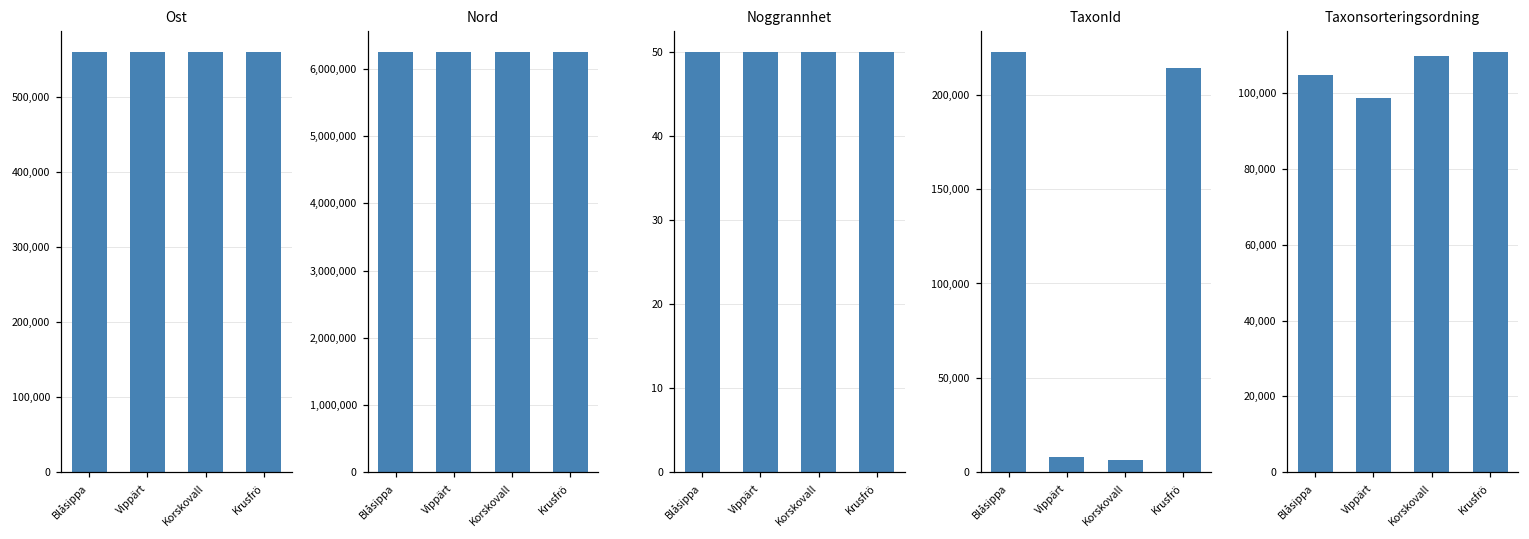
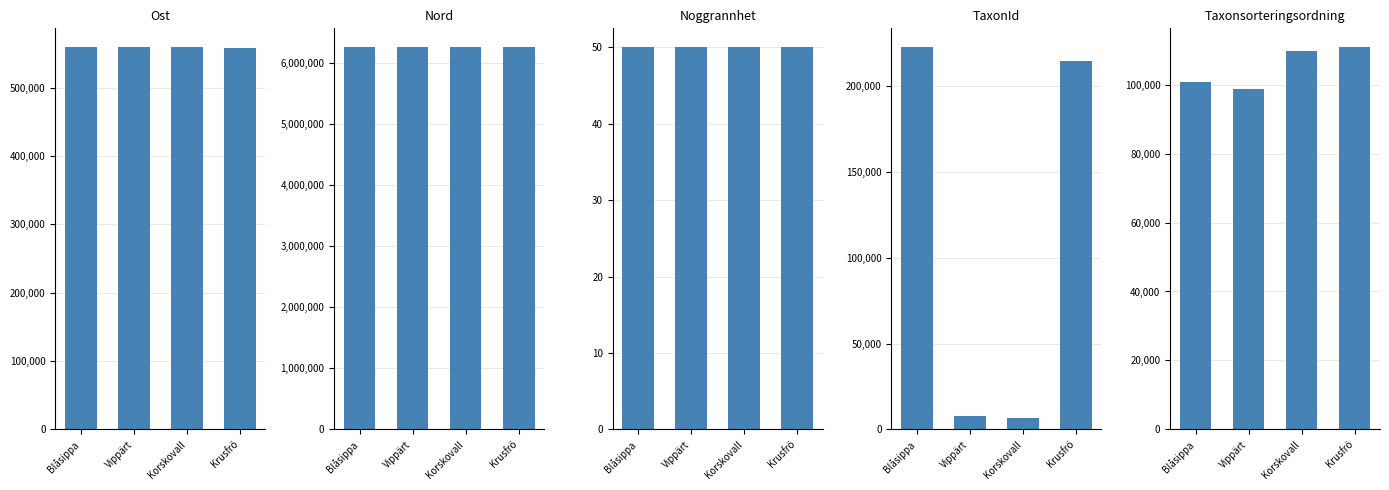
  {
    "Ost": {
      "Blåsippa": "560,000",
      "Vippärt": "560,000",
      "Korskovall": "560,000",
      "Krusfrö": "560,000"
    },
    "Nord": {
      "Blåsippa": "6,200,000",
      "Vippärt": "6,200,000",
      "Korskovall": "6,200,000",
      "Krusfrö": "6,200,000"
    },
    "Noggrannhet": {
      "Blåsippa": "50",
      "Vippärt": "50",
      "Korskovall": "50",
      "Krusfrö": "50"
    },
    "TaxonId": {
      "Blåsippa": "222,000",
      "Vippärt": "8,000",
      "Korskovall": "7,000",
      "Krusfrö": "214,000"
    },
    "Taxonsorteringsordning": {
-     "Blåsippa": "105,000",
+     "Blåsippa": "101,000",
      "Vippärt": "99,000",
      "Korskovall": "110,000",
      "Krusfrö": "111,000"
    }
  }
